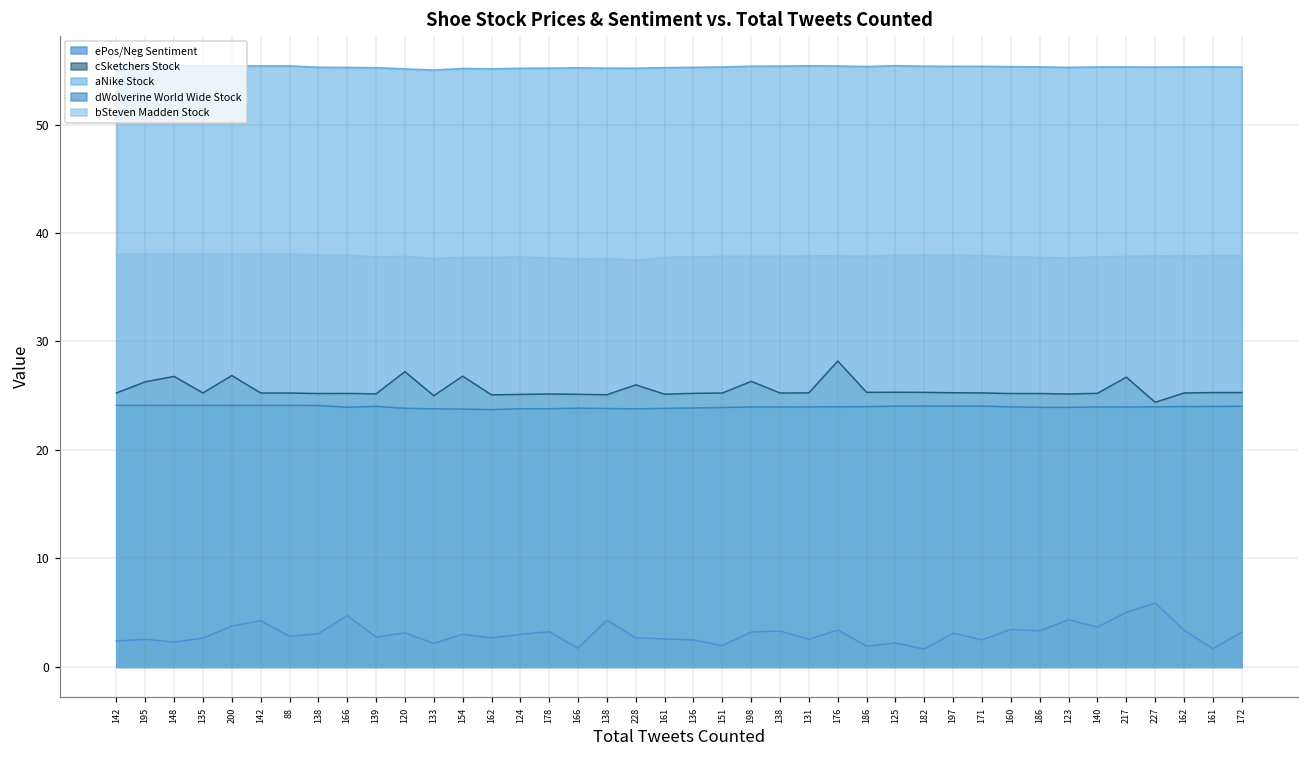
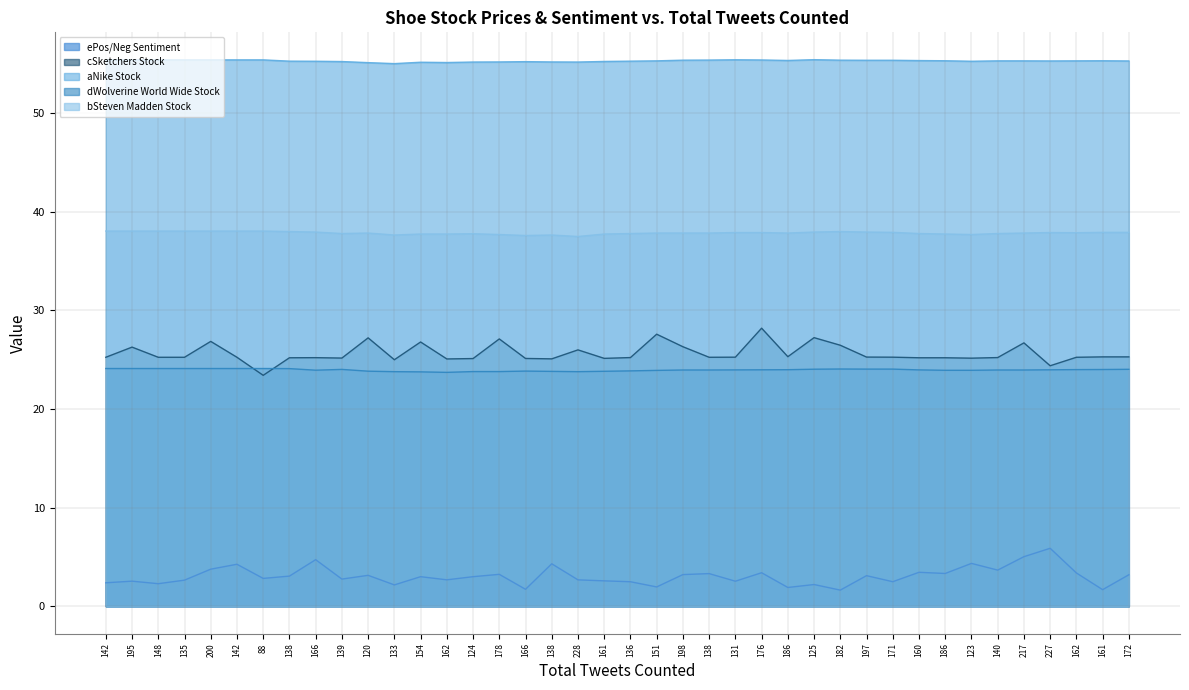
  {
    "cSketchers Stock": {
      "195": 26,
-     "148": 27,
+     "148": 25,
      "135": 25,
      "200": 27,
-     "88": 25,
+     "88": 23,
      "139": 25,
      "120": 27,
      "133": 25,
      "154": 27,
      "124": 25,
-     "178": 25,
+     "178": 27,
      "228": 26,
      "136": 25,
-     "151": 25,
+     "151": 28,
      "198": 26,
      "131": 25,
      "176": 28,
-     "125": 25,
-     "182": 25,
+     "125": 27,
+     "182": 26,
      "197": 25,
      "171": 25,
      "160": 25,
      "123": 25,
      "140": 25,
      "217": 27,
      "227": 24,
      "172": 25
    }
  }
